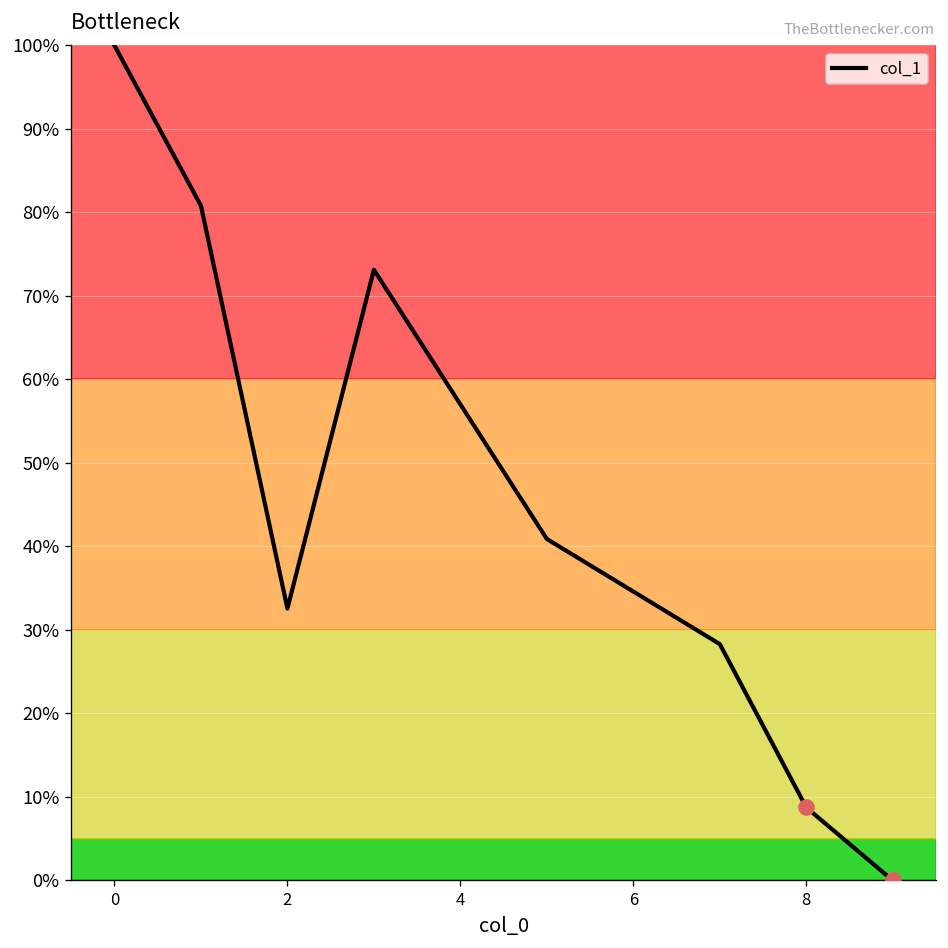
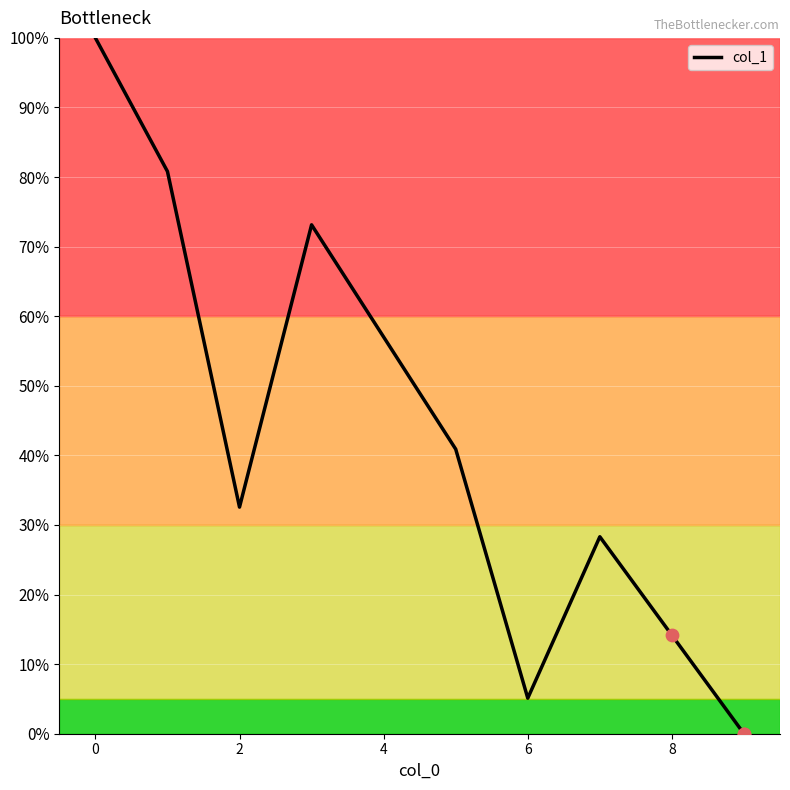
  {
    "col_1": {
      "0": "100%",
      "2": "33%",
      "4": "57%",
-     "6": "35%",
-     "8": "9%"
+     "6": "5%",
+     "8": "14%"
    }
  }
